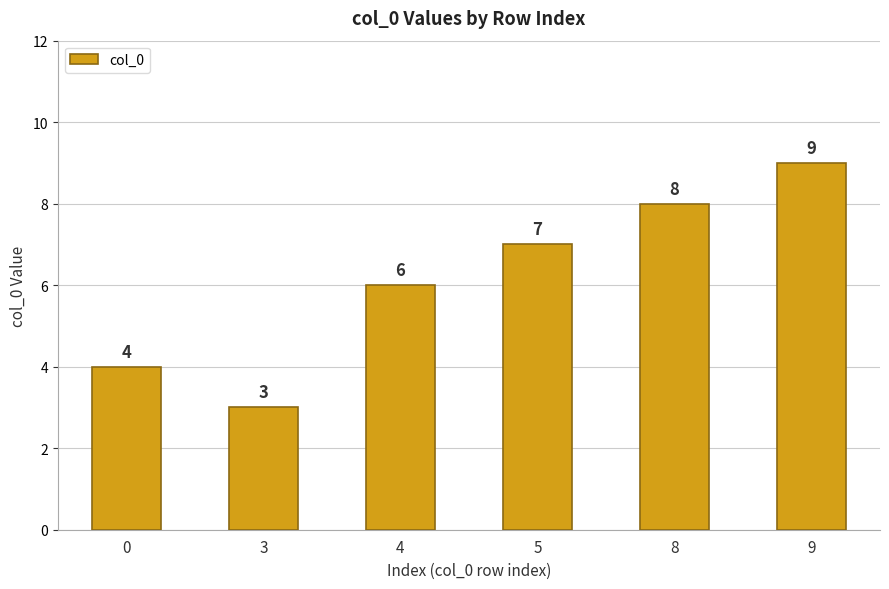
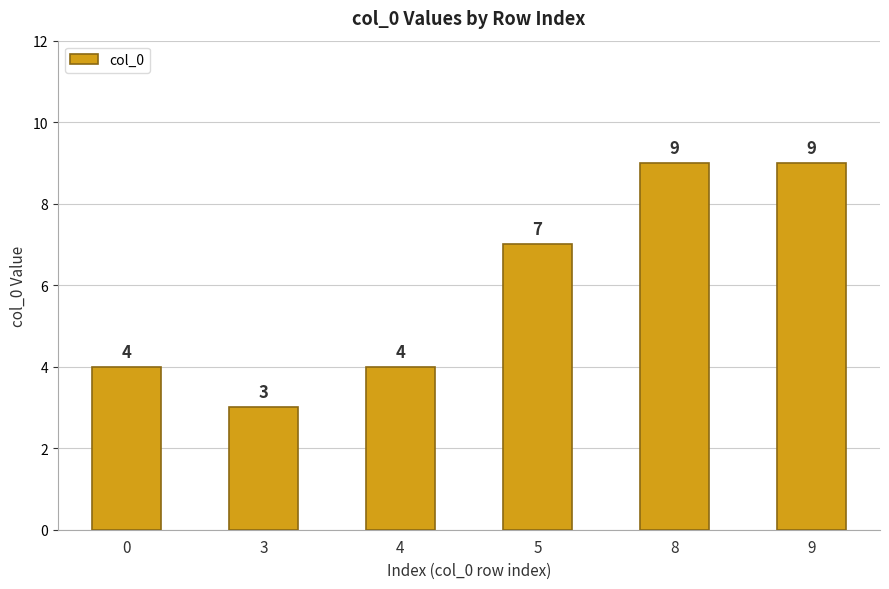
  {
    "0": 4,
    "3": 3,
-   "4": 6,
+   "4": 4,
    "5": 7,
-   "8": 8,
+   "8": 9,
    "9": 9
  }
